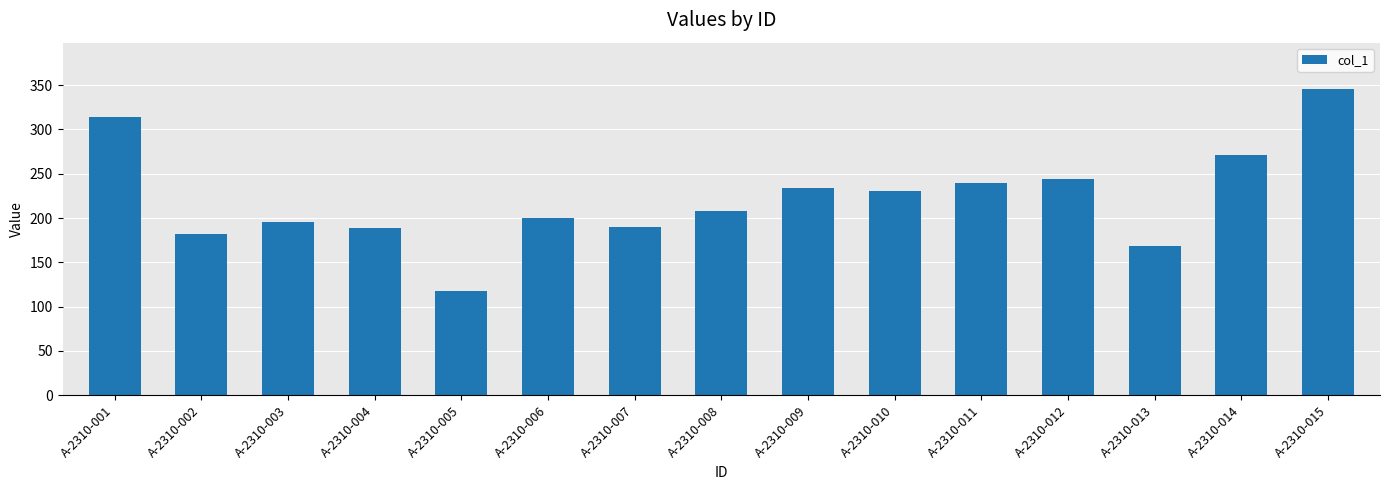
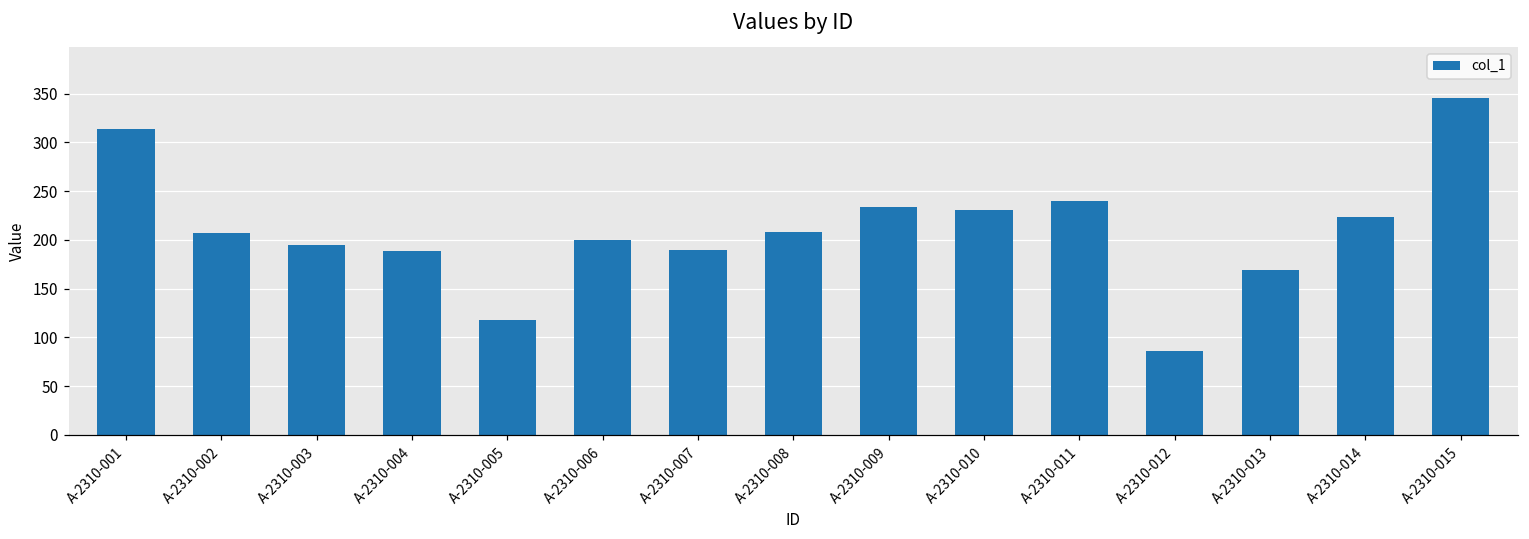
  {
    "A-2310-001": 310,
-   "A-2310-002": 180,
+   "A-2310-002": 210,
    "A-2310-003": 200,
    "A-2310-004": 190,
    "A-2310-005": 120,
    "A-2310-006": 200,
    "A-2310-007": 190,
    "A-2310-008": 210,
    "A-2310-009": 230,
    "A-2310-010": 230,
    "A-2310-011": 240,
-   "A-2310-012": 240,
+   "A-2310-012": 90,
    "A-2310-013": 170,
-   "A-2310-014": 270,
+   "A-2310-014": 220,
    "A-2310-015": 350
  }
